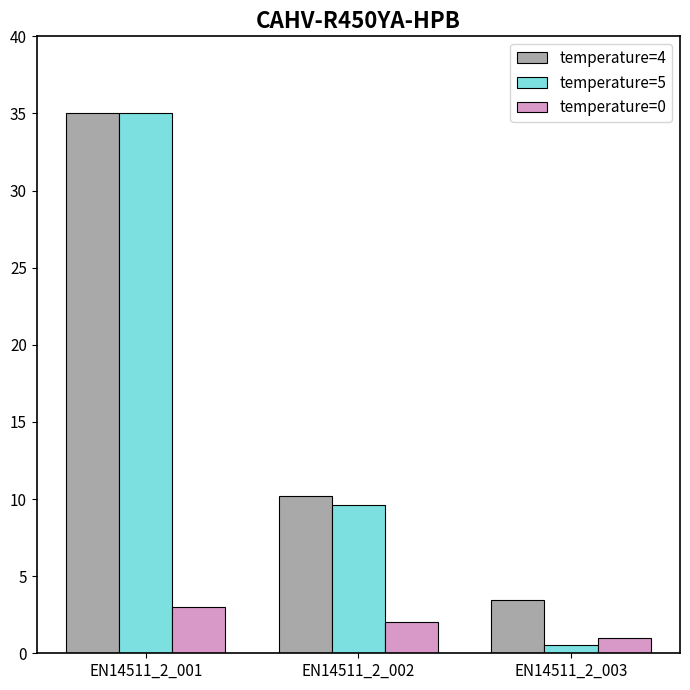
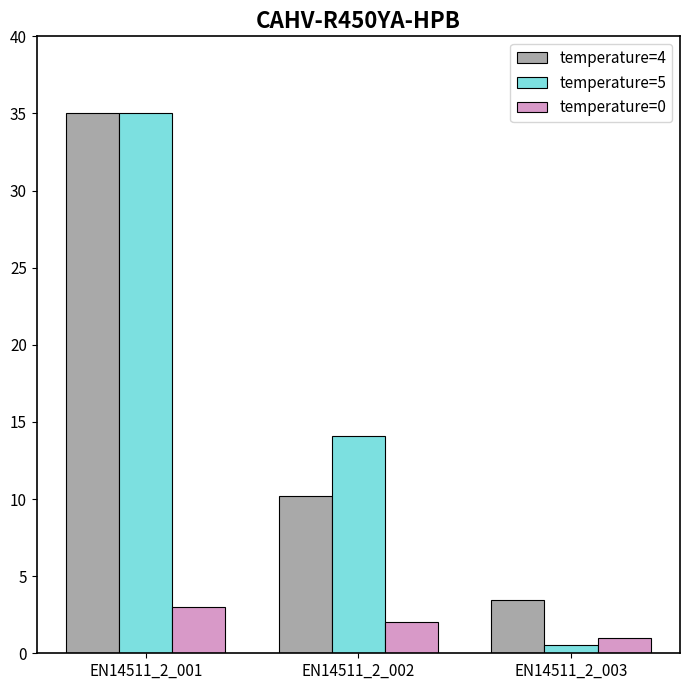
  {
    "temperature=5": {
      "EN14511_2_001": 35.0,
-     "EN14511_2_002": 9.6,
+     "EN14511_2_002": 14.1,
      "EN14511_2_003": 0.6
    }
  }
